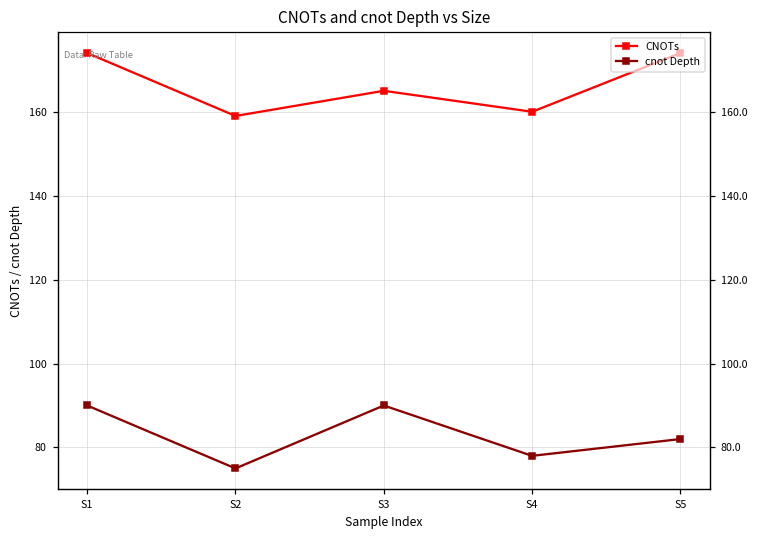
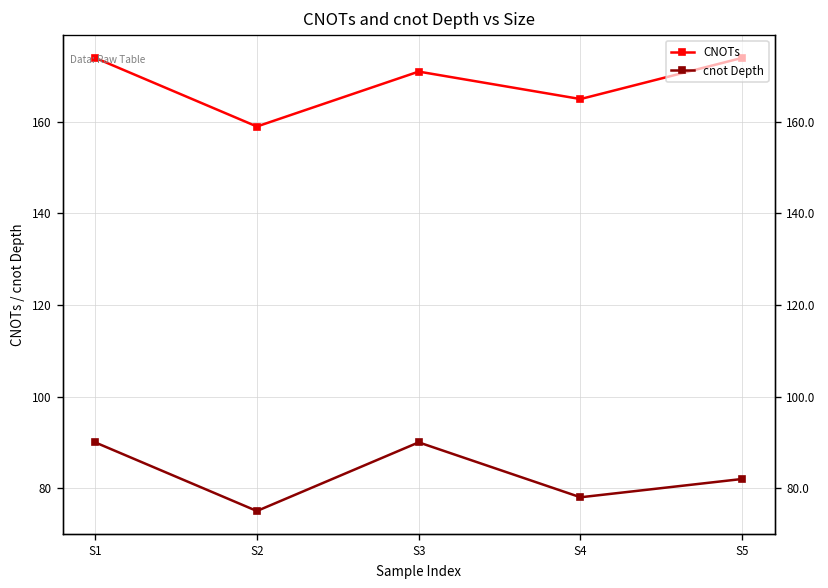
  {
    "CNOTs": {
      "S1": 174,
      "S2": 159,
-     "S3": 165,
-     "S4": 160
+     "S3": 171,
+     "S4": 165
    },
    "cnot Depth": {
      "S1": 90,
      "S2": 75,
      "S3": 90,
      "S4": 78,
      "S5": 82
    }
  }
